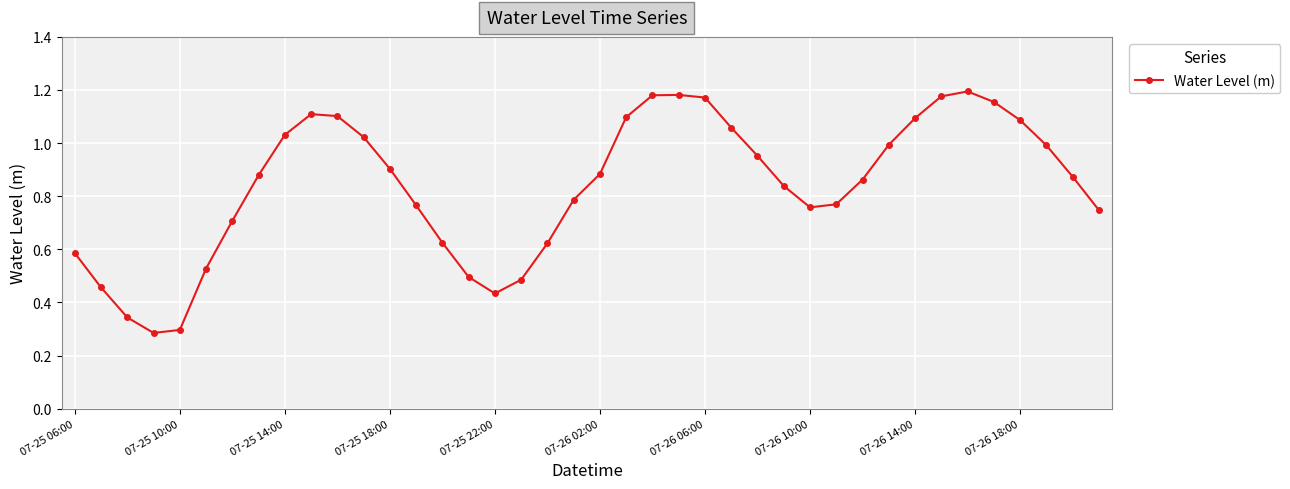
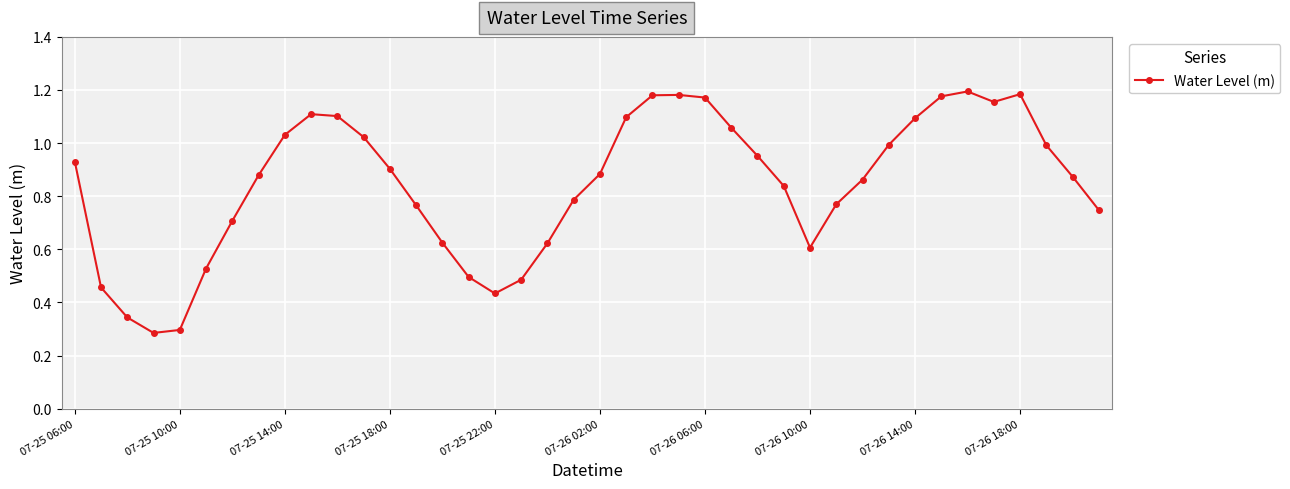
  {
-   "07-25 06:00": 0.59,
+   "07-25 06:00": 0.93,
    "07-25 10:00": 0.30,
    "07-25 14:00": 1.03,
    "07-25 18:00": 0.90,
    "07-25 22:00": 0.43,
    "07-26 02:00": 0.88,
    "07-26 06:00": 1.17,
-   "07-26 10:00": 0.76,
+   "07-26 10:00": 0.61,
    "07-26 14:00": 1.09,
-   "07-26 18:00": 1.09
+   "07-26 18:00": 1.18
  }
